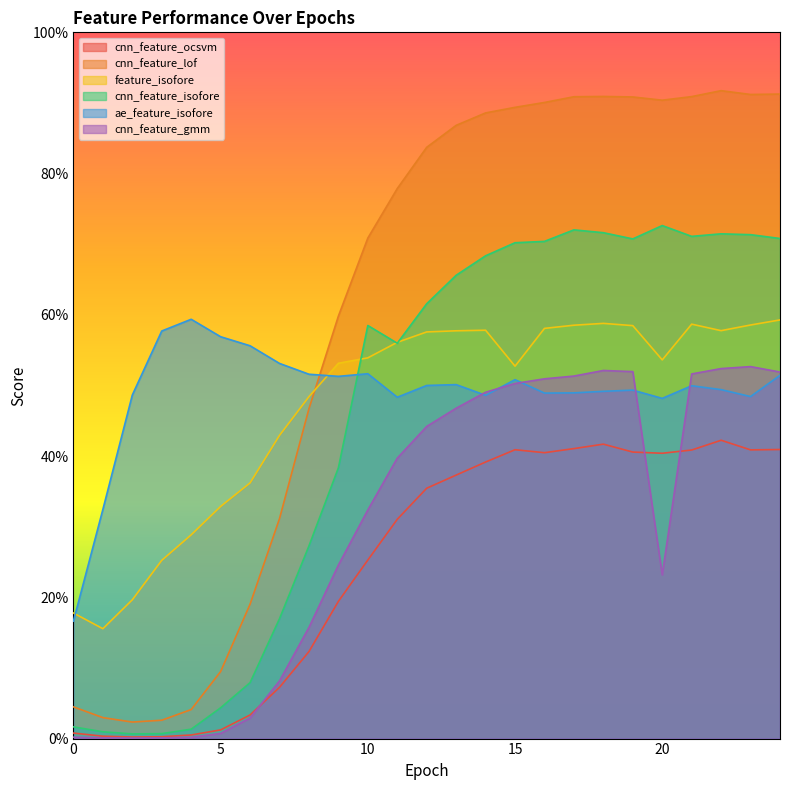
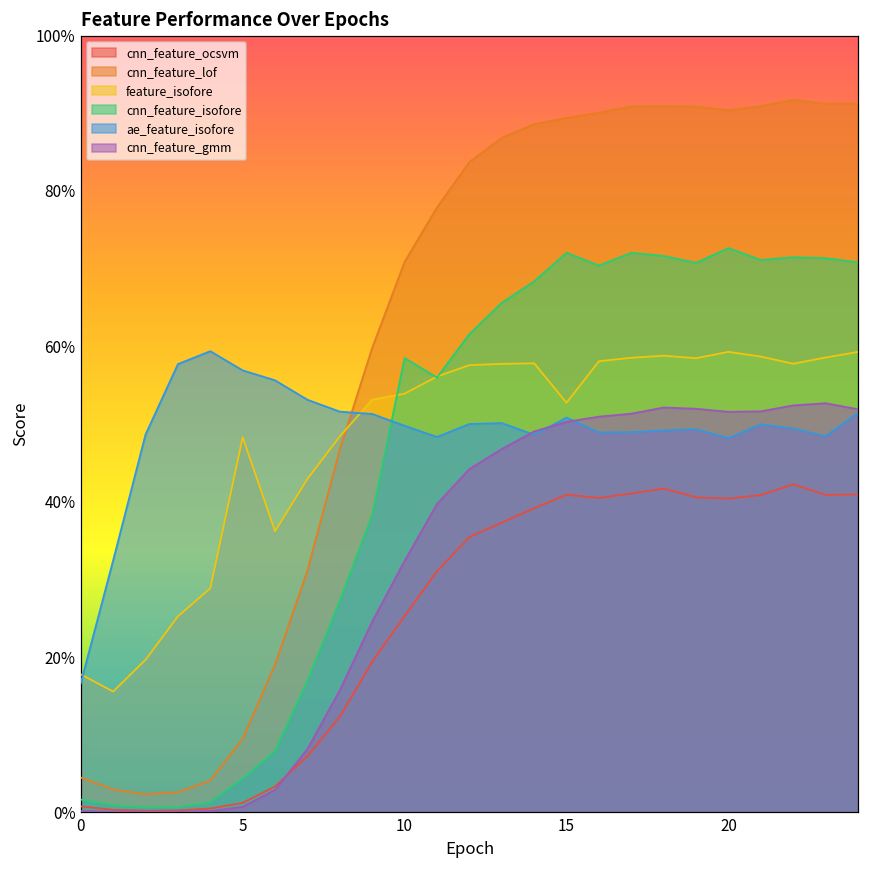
  {
    "feature_isofore": {
      "0": "18%",
-     "5": "33%",
+     "5": "48%",
      "10": "54%",
      "15": "53%",
-     "20": "54%"
+     "20": "59%"
    },
    "cnn_feature_isofore": {
      "0": "2%",
      "5": "4%",
      "10": "58%",
-     "15": "70%",
+     "15": "72%",
      "20": "73%"
    },
    "ae_feature_isofore": {
      "0": "17%",
      "5": "57%",
-     "10": "52%",
+     "10": "50%",
      "15": "51%",
      "20": "48%"
    },
    "cnn_feature_gmm": {
      "0": "0%",
      "5": "1%",
      "10": "32%",
      "15": "50%",
-     "20": "23%"
+     "20": "52%"
    }
  }
